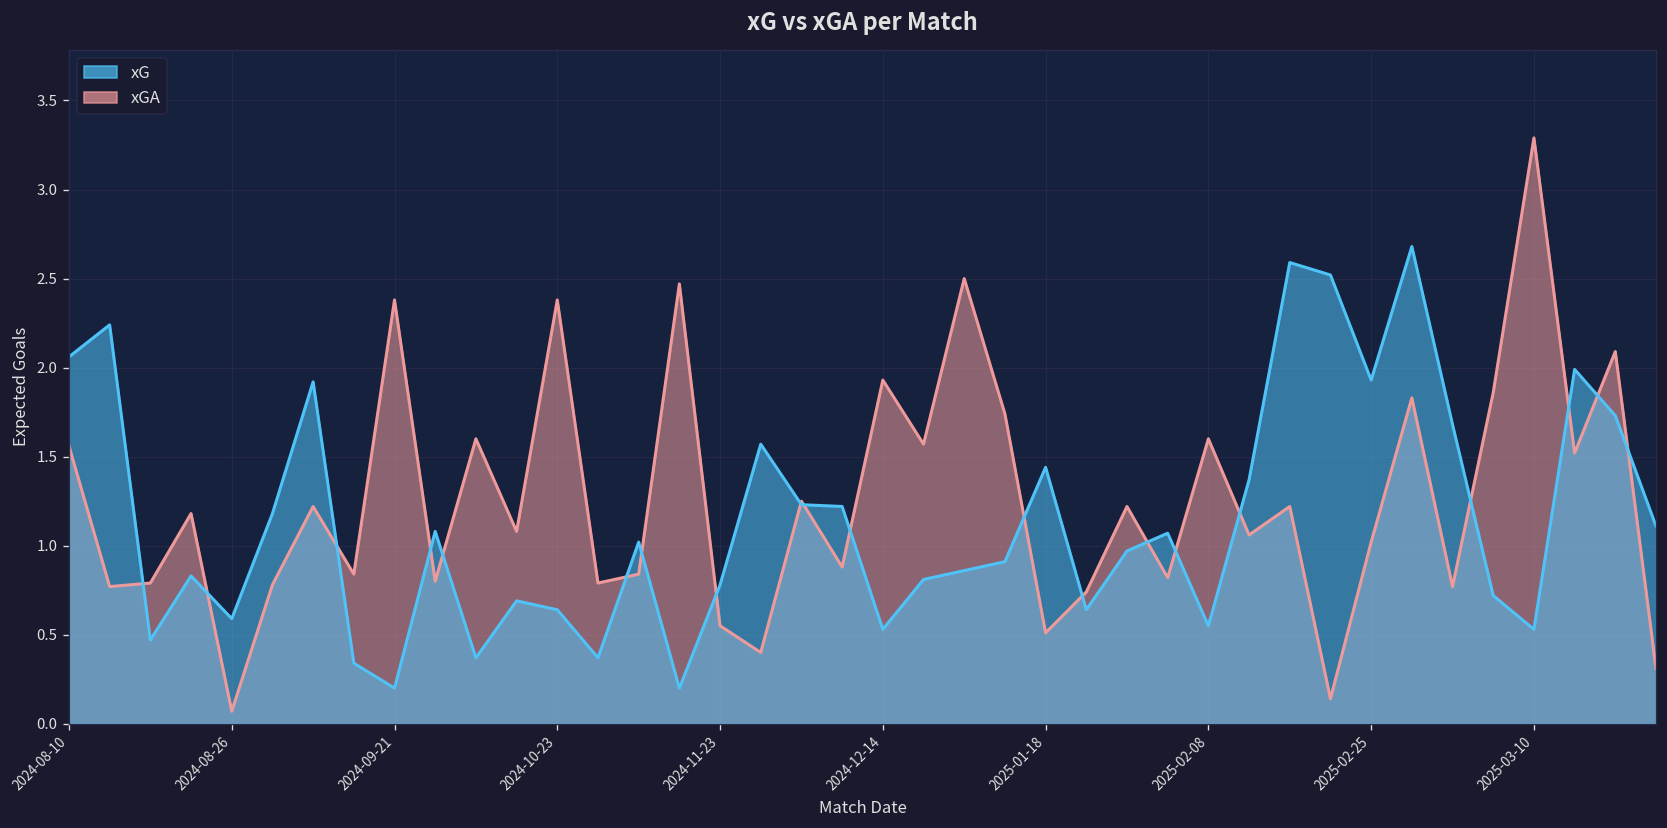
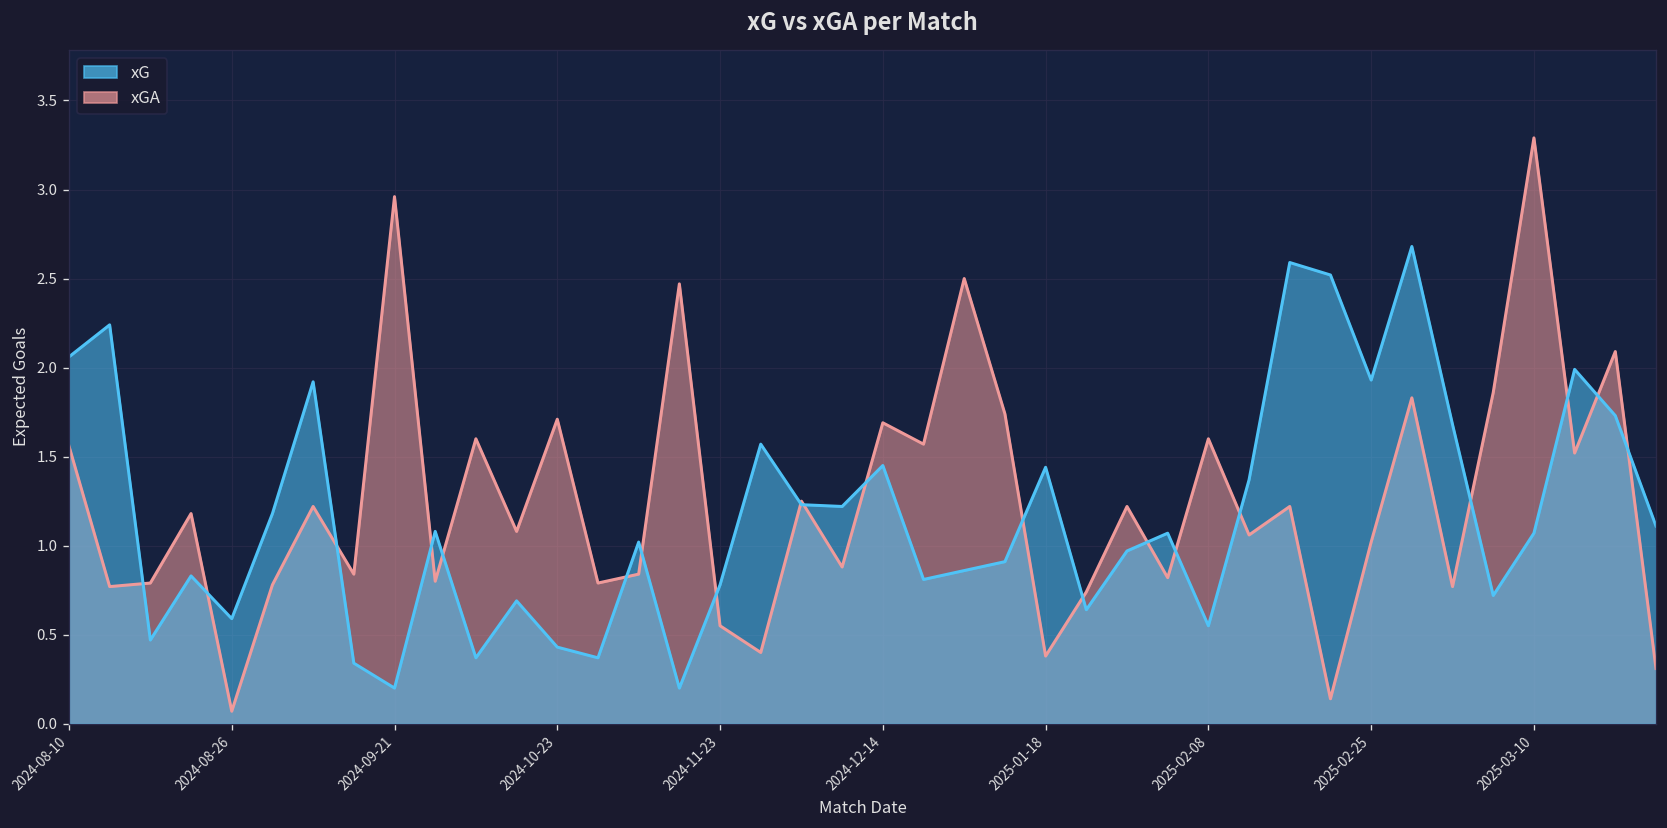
  {
    "xGA": {
      "2024-08-10": 1.56,
      "2024-08-26": 0.07,
-     "2024-09-21": 2.38,
-     "2024-10-23": 2.38,
+     "2024-09-21": 2.96,
+     "2024-10-23": 1.71,
      "2024-11-23": 0.55,
-     "2024-12-14": 1.93,
-     "2025-01-18": 0.51,
+     "2024-12-14": 1.69,
+     "2025-01-18": 0.38,
      "2025-02-08": 1.60,
      "2025-02-25": 1.02,
      "2025-03-10": 3.29
    },
    "xG": {
      "2024-08-10": 2.06,
      "2024-08-26": 0.59,
      "2024-09-21": 0.20,
-     "2024-10-23": 0.64,
+     "2024-10-23": 0.43,
      "2024-11-23": 0.78,
-     "2024-12-14": 0.53,
+     "2024-12-14": 1.45,
      "2025-01-18": 1.44,
      "2025-02-08": 0.55,
      "2025-02-25": 1.93,
-     "2025-03-10": 0.53
+     "2025-03-10": 1.07
    }
  }
